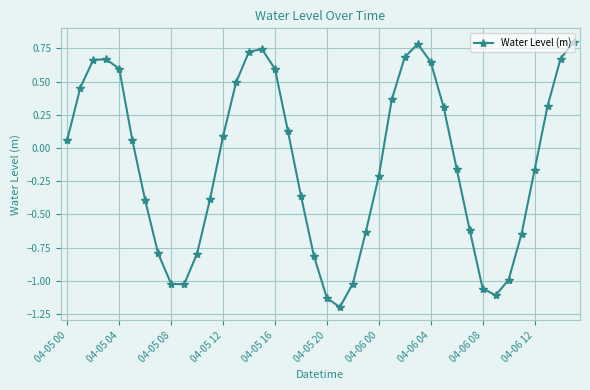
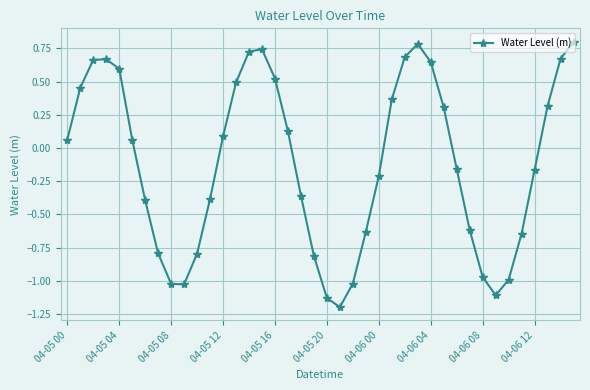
  {
    "04-05 00": 0.06,
    "04-05 04": 0.60,
    "04-05 08": -1.02,
    "04-05 12": 0.09,
-   "04-05 16": 0.60,
+   "04-05 16": 0.52,
    "04-05 20": -1.13,
    "04-06 00": -0.21,
    "04-06 04": 0.65,
-   "04-06 08": -1.06,
+   "04-06 08": -0.97,
    "04-06 12": -0.17
  }
